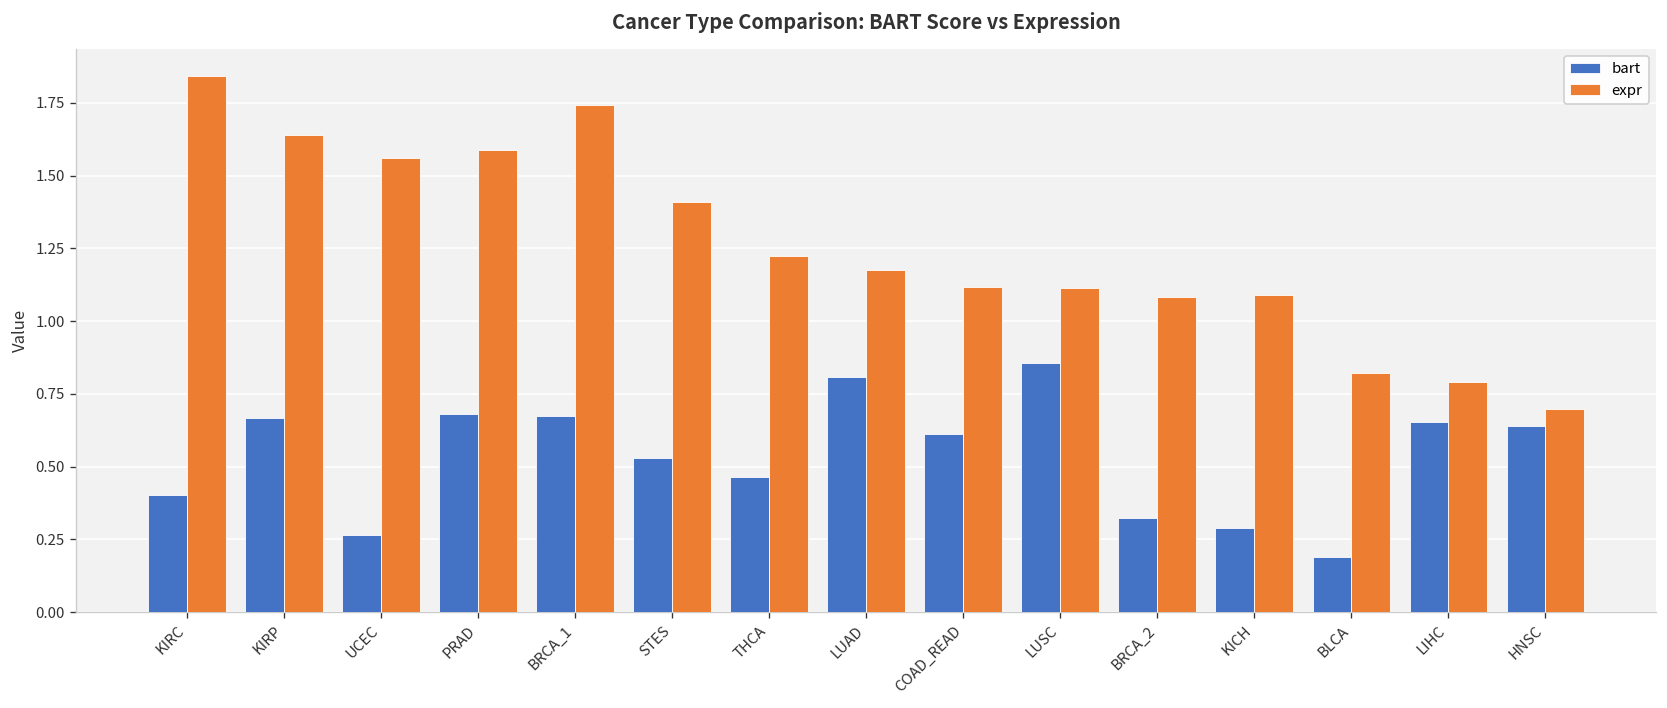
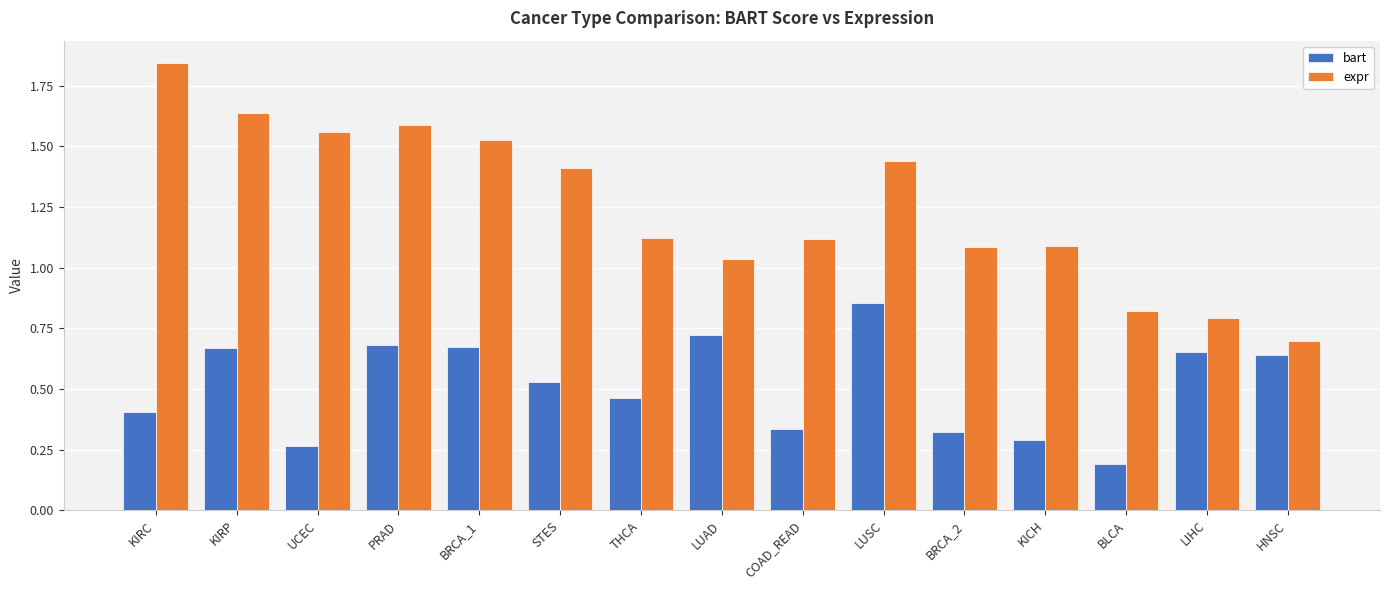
  {
    "bart": {
      "KIRC": 0.40,
      "KIRP": 0.67,
      "UCEC": 0.26,
      "PRAD": 0.68,
      "BRCA_1": 0.67,
      "STES": 0.53,
      "THCA": 0.46,
-     "LUAD": 0.81,
-     "COAD_READ": 0.61,
+     "LUAD": 0.72,
+     "COAD_READ": 0.33,
      "LUSC": 0.86,
      "BRCA_2": 0.32,
      "KICH": 0.29,
      "BLCA": 0.19,
      "LIHC": 0.65,
      "HNSC": 0.64
    },
    "expr": {
      "KIRC": 1.84,
      "KIRP": 1.64,
      "UCEC": 1.56,
      "PRAD": 1.59,
-     "BRCA_1": 1.74,
+     "BRCA_1": 1.53,
      "STES": 1.41,
-     "THCA": 1.22,
-     "LUAD": 1.18,
+     "THCA": 1.12,
+     "LUAD": 1.04,
      "COAD_READ": 1.12,
-     "LUSC": 1.11,
+     "LUSC": 1.44,
      "BRCA_2": 1.08,
      "KICH": 1.09,
      "BLCA": 0.82,
      "LIHC": 0.79,
      "HNSC": 0.70
    }
  }
